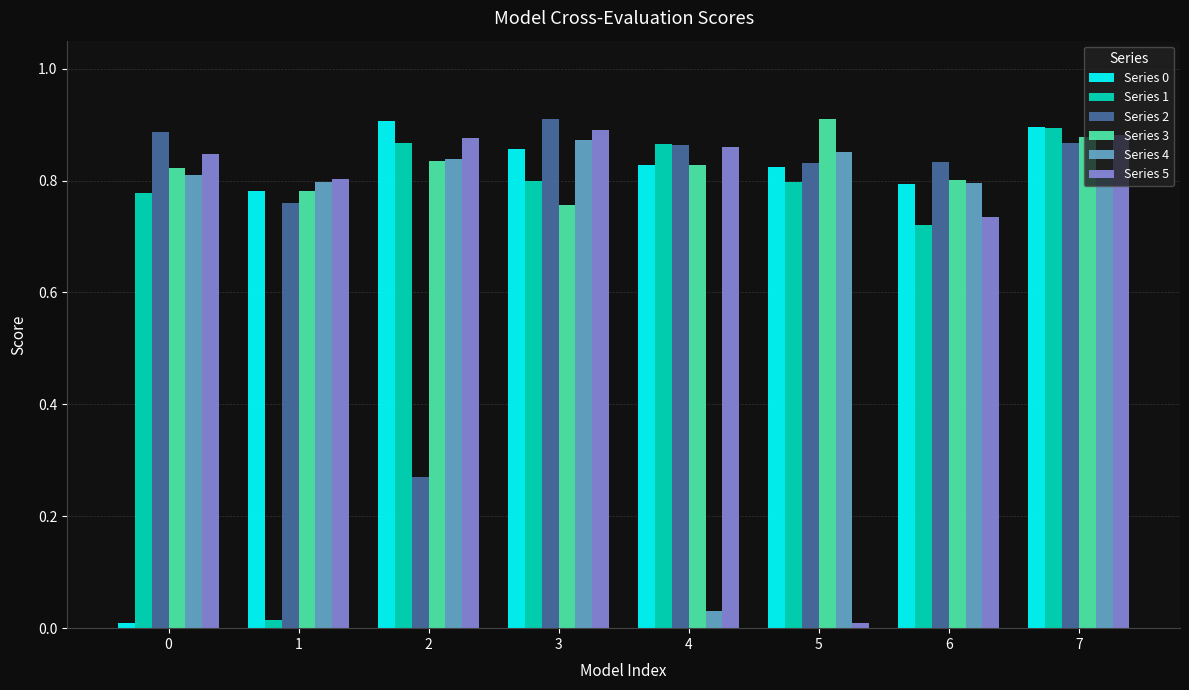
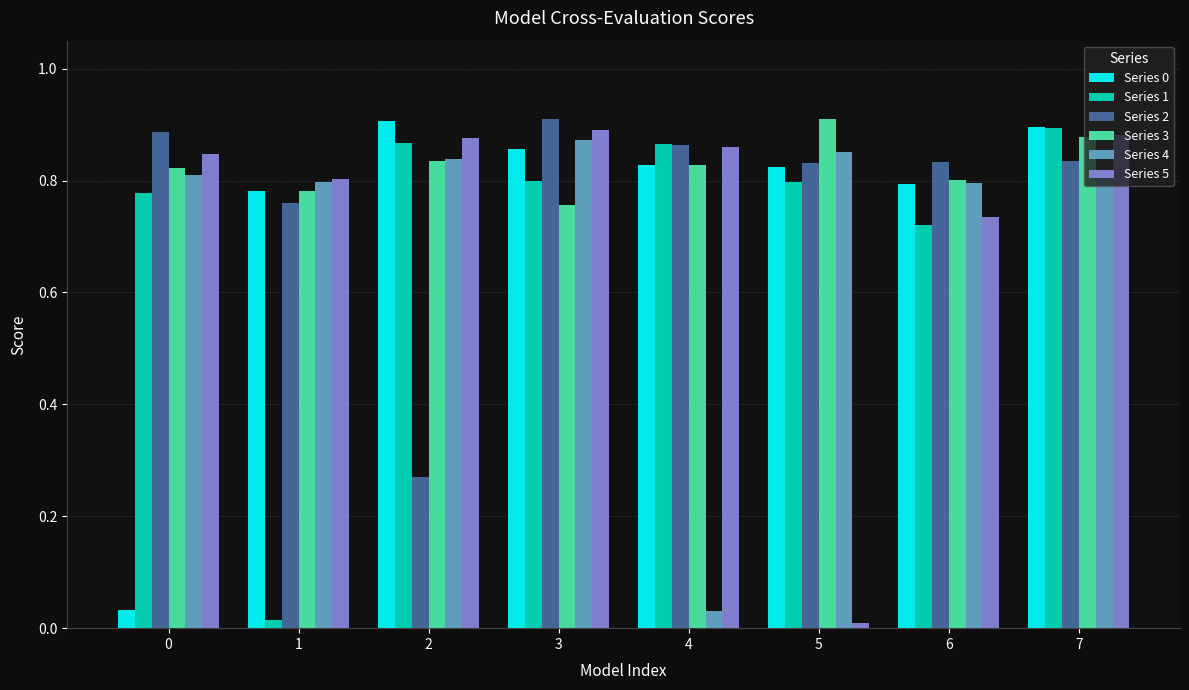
  {
    "Series 0": {
-     "0": 0.01,
+     "0": 0.03,
      "1": 0.78,
      "2": 0.91,
      "3": 0.86,
      "4": 0.83,
      "5": 0.82,
      "6": 0.79,
      "7": 0.90
    },
    "Series 1": {
      "0": 0.78,
      "1": 0.01,
      "2": 0.87,
      "3": 0.80,
      "4": 0.87,
      "5": 0.80,
      "6": 0.72,
      "7": 0.89
    },
    "Series 2": {
      "0": 0.89,
      "1": 0.76,
      "2": 0.27,
      "3": 0.91,
      "4": 0.86,
      "5": 0.83,
      "6": 0.83,
-     "7": 0.87
+     "7": 0.83
    },
    "Series 3": {
      "0": 0.82,
      "1": 0.78,
      "2": 0.84,
      "3": 0.76,
      "4": 0.83,
      "5": 0.91,
      "6": 0.80
    }
  }
